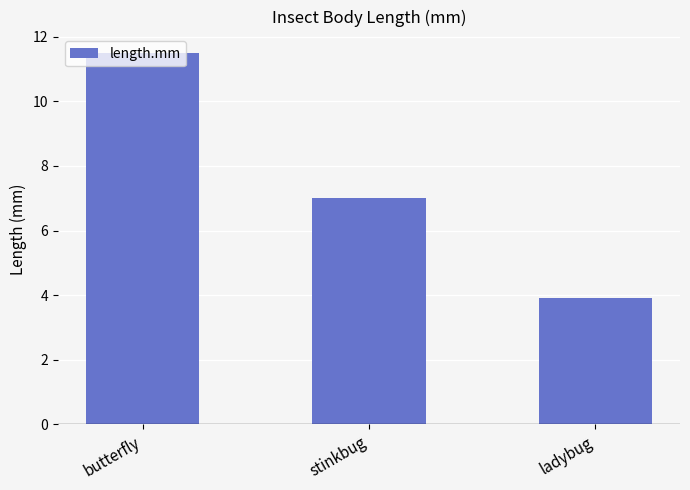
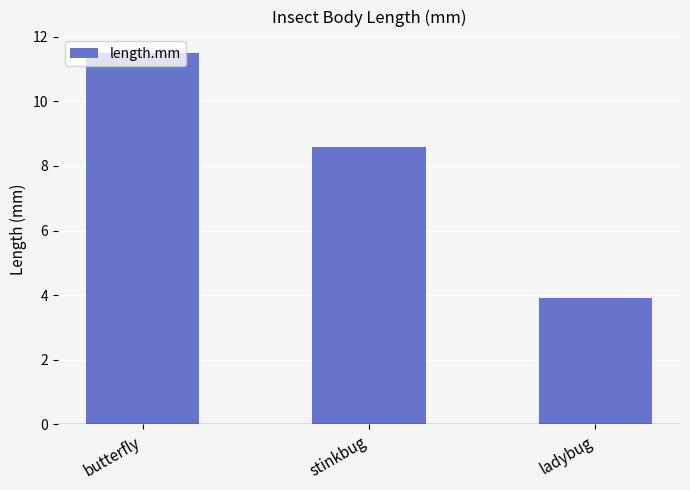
  {
-   "stinkbug": 7.0,
+   "stinkbug": 8.6,
    "ladybug": 3.9
  }
